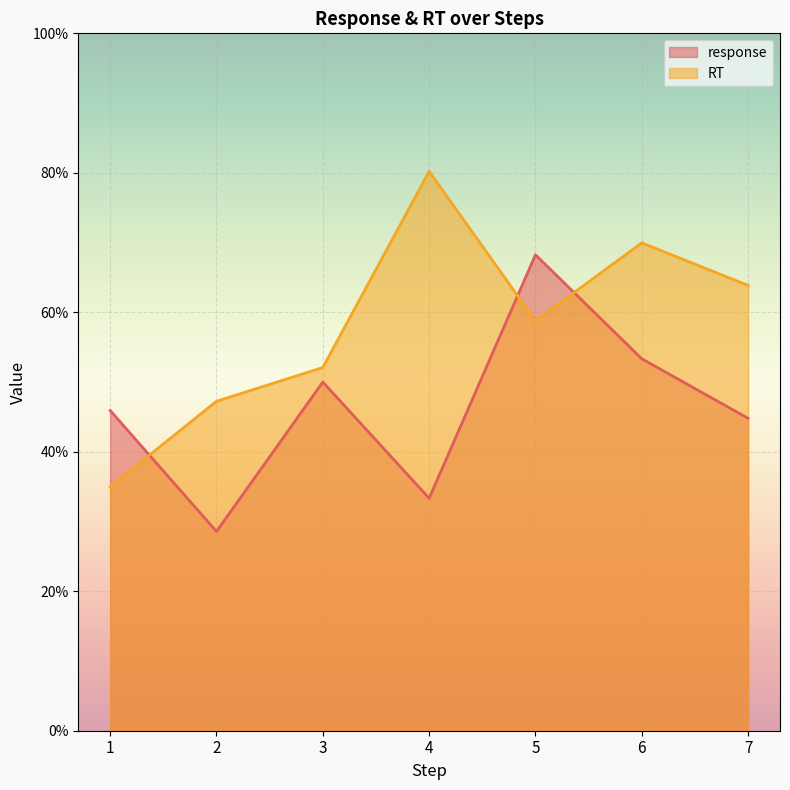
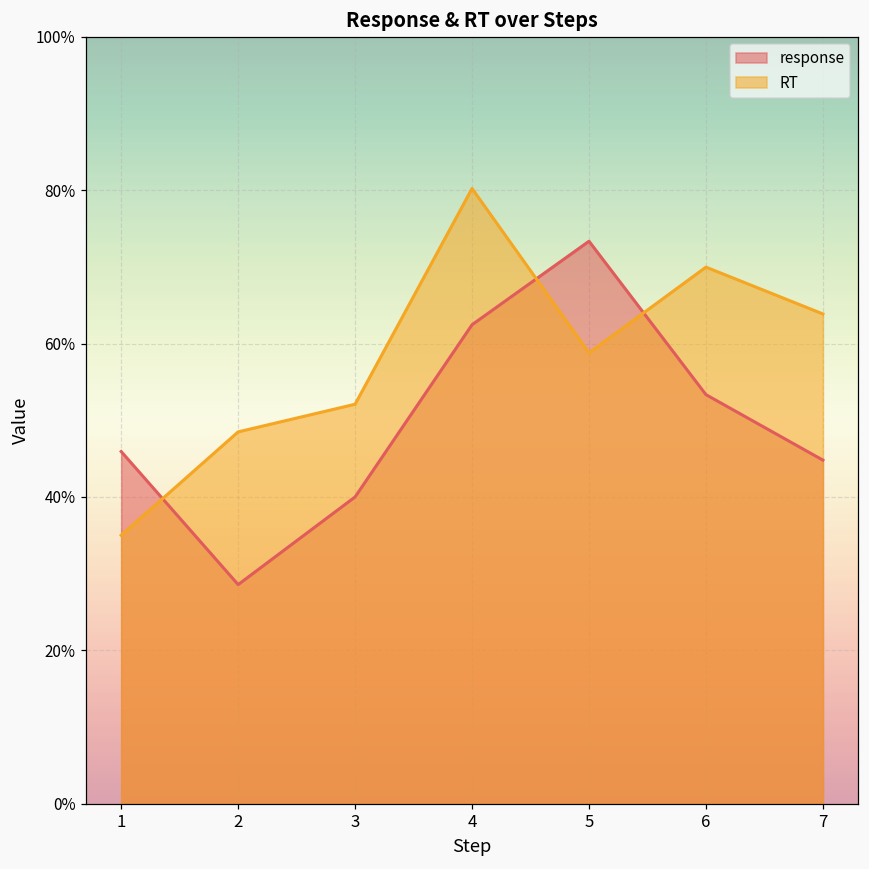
  {
    "response": {
      "1": "46%",
      "2": "29%",
-     "3": "50%",
-     "4": "33%",
-     "5": "68%",
+     "3": "40%",
+     "4": "62%",
+     "5": "73%",
      "6": "53%",
      "7": "45%"
    },
    "RT": {
      "1": "35%",
-     "2": "47%",
+     "2": "48%",
      "3": "52%",
      "4": "80%",
      "5": "59%",
      "6": "70%",
      "7": "64%"
    }
  }
